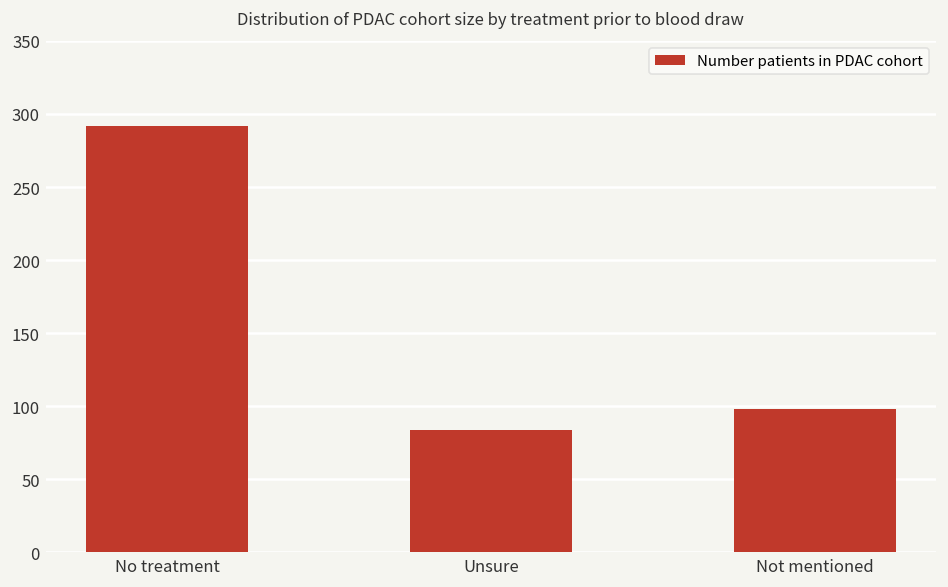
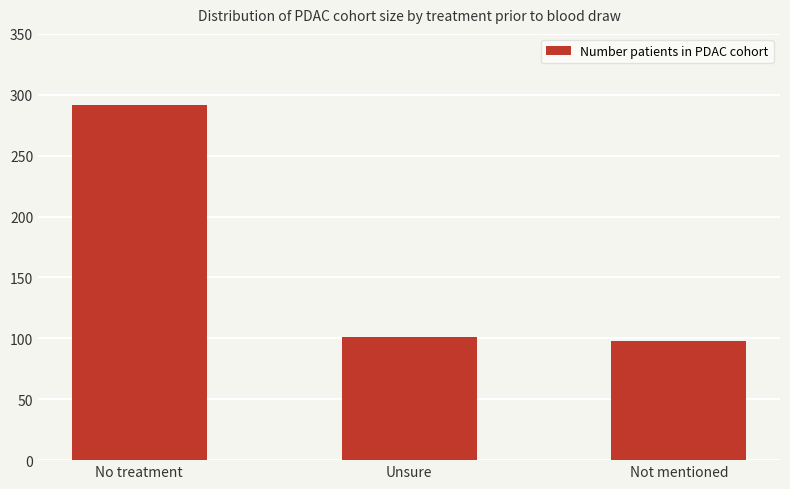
  {
    "No treatment": 292,
-   "Unsure": 84,
+   "Unsure": 101,
    "Not mentioned": 98
  }
